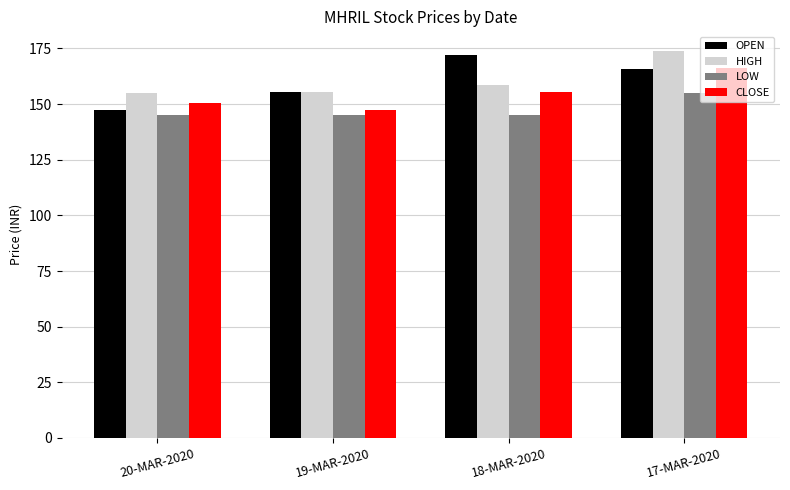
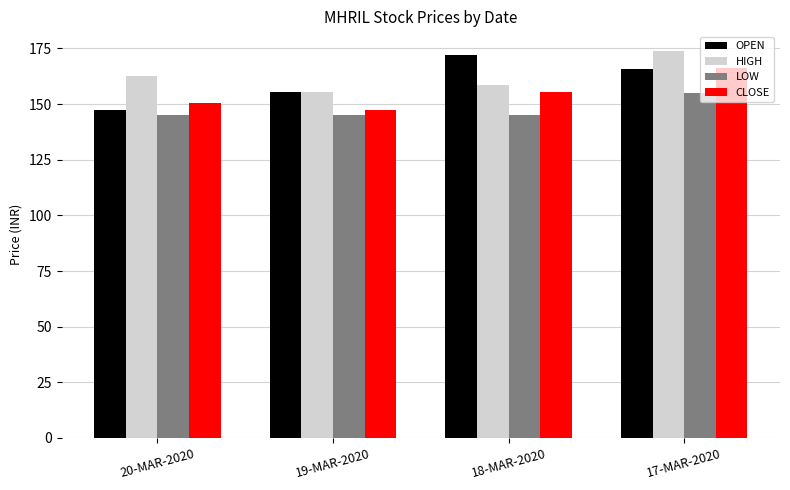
  {
    "OPEN": {
      "20-MAR-2020": 147,
      "19-MAR-2020": 156,
      "18-MAR-2020": 172,
      "17-MAR-2020": 166
    },
    "HIGH": {
-     "20-MAR-2020": 155,
+     "20-MAR-2020": 163,
      "19-MAR-2020": 156,
      "18-MAR-2020": 159,
      "17-MAR-2020": 174
    },
    "LOW": {
      "20-MAR-2020": 145,
      "19-MAR-2020": 145,
      "18-MAR-2020": 145,
      "17-MAR-2020": 155
    },
    "CLOSE": {
      "20-MAR-2020": 151,
      "19-MAR-2020": 147,
      "18-MAR-2020": 156
    }
  }
